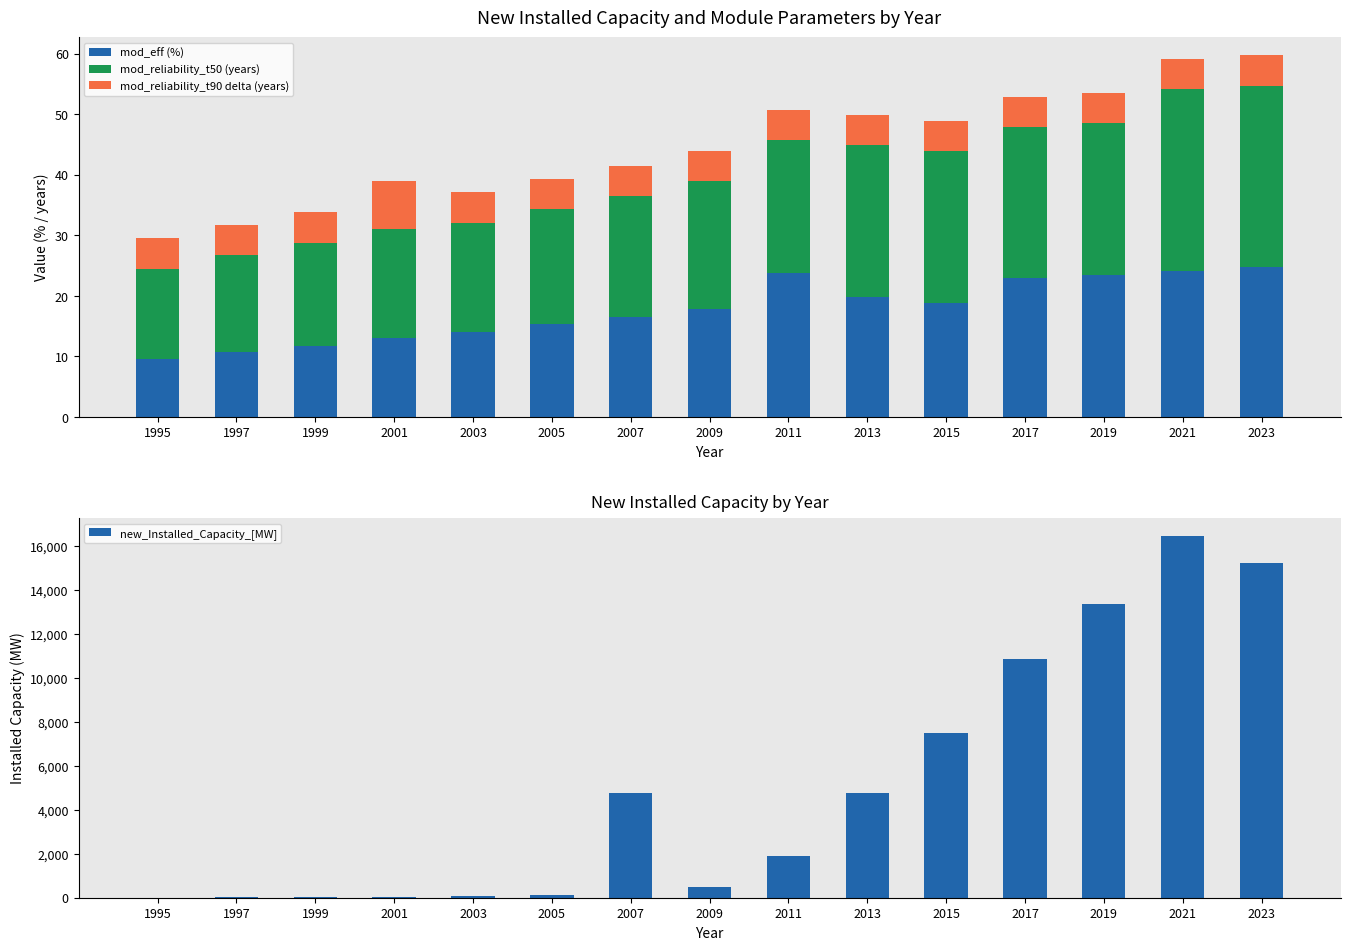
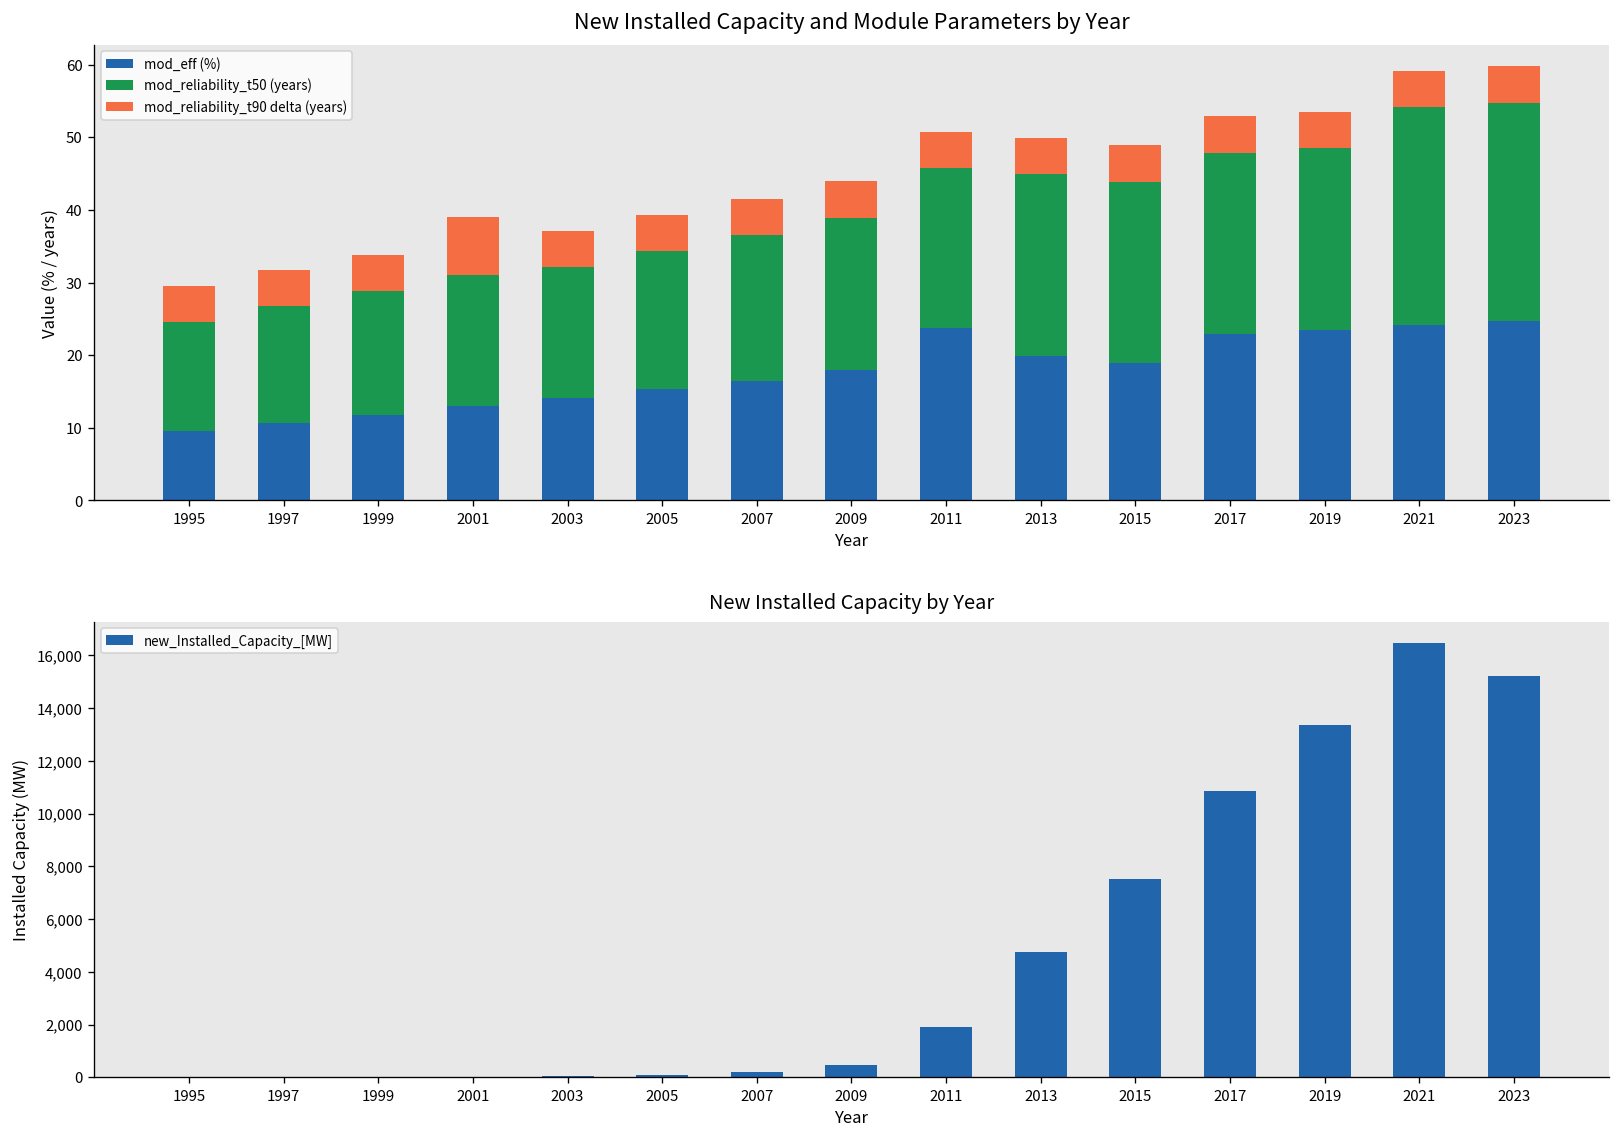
  {
    "New Installed Capacity and Module Parameters by Year": {
      "mod_eff (%)": {
        "1995": "10",
        "1997": "11",
        "1999": "12",
        "2001": "13",
        "2003": "14",
        "2005": "15",
        "2007": "17",
        "2009": "18",
        "2011": "24",
        "2013": "20",
        "2015": "19",
        "2017": "23",
        "2019": "24",
        "2021": "24",
        "2023": "25"
      },
      "mod_reliability_t50 (years)": {
        "1995": "15",
        "1997": "16",
        "1999": "17",
        "2001": "18",
        "2003": "18",
        "2005": "19",
        "2007": "20",
        "2009": "21",
        "2011": "22",
        "2013": "25",
        "2015": "25",
        "2017": "25",
        "2019": "25",
        "2021": "30",
        "2023": "30"
      },
      "mod_reliability_t90 delta (years)": {
        "1995": "5",
        "1997": "5",
        "1999": "5",
        "2001": "8",
        "2003": "5",
        "2005": "5",
        "2007": "5",
        "2009": "5",
        "2011": "5",
        "2013": "5",
        "2015": "5",
        "2017": "5",
        "2019": "5",
        "2021": "5",
        "2023": "5"
      }
    },
    "New Installed Capacity by Year": {
-     "2007": "4,700",
+     "2007": "200",
      "2009": "500",
      "2011": "1,900",
      "2013": "4,800",
      "2015": "7,500",
      "2017": "10,800",
      "2019": "13,400",
      "2021": "16,500",
      "2023": "15,200"
    }
  }
